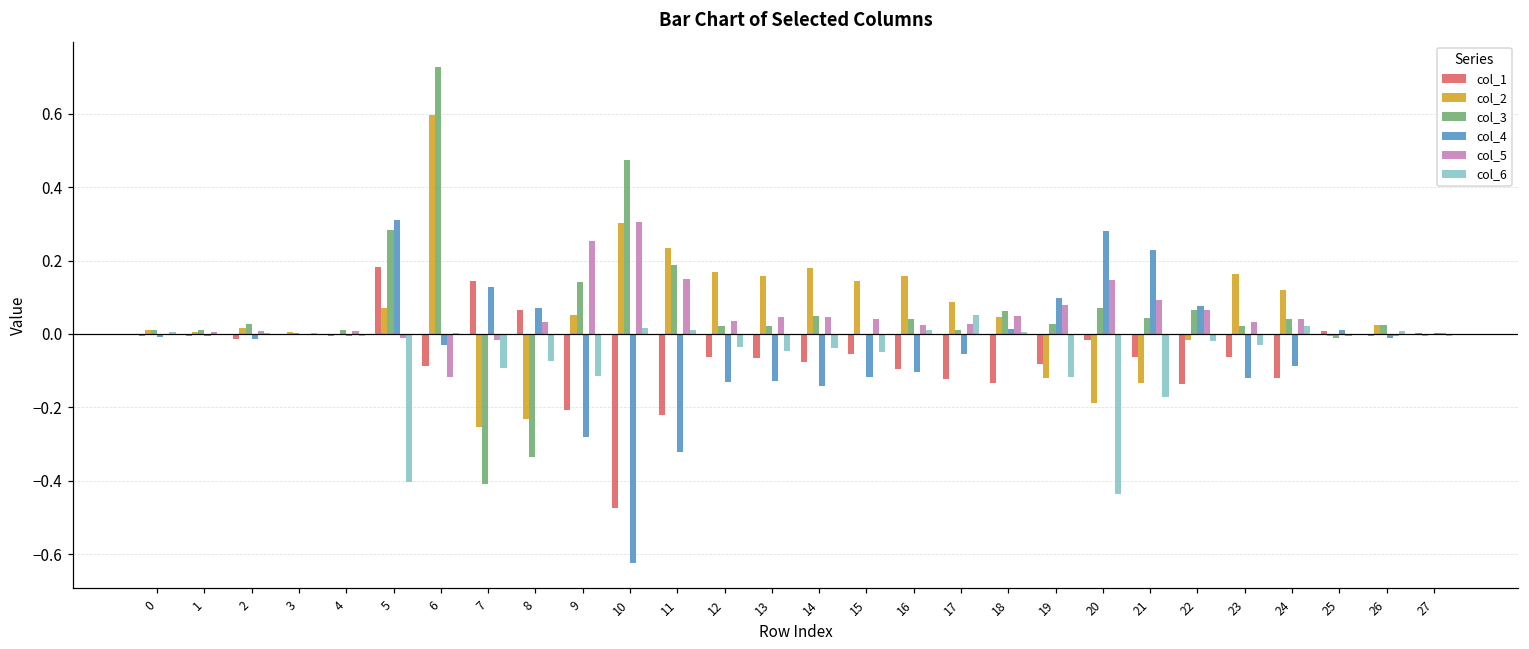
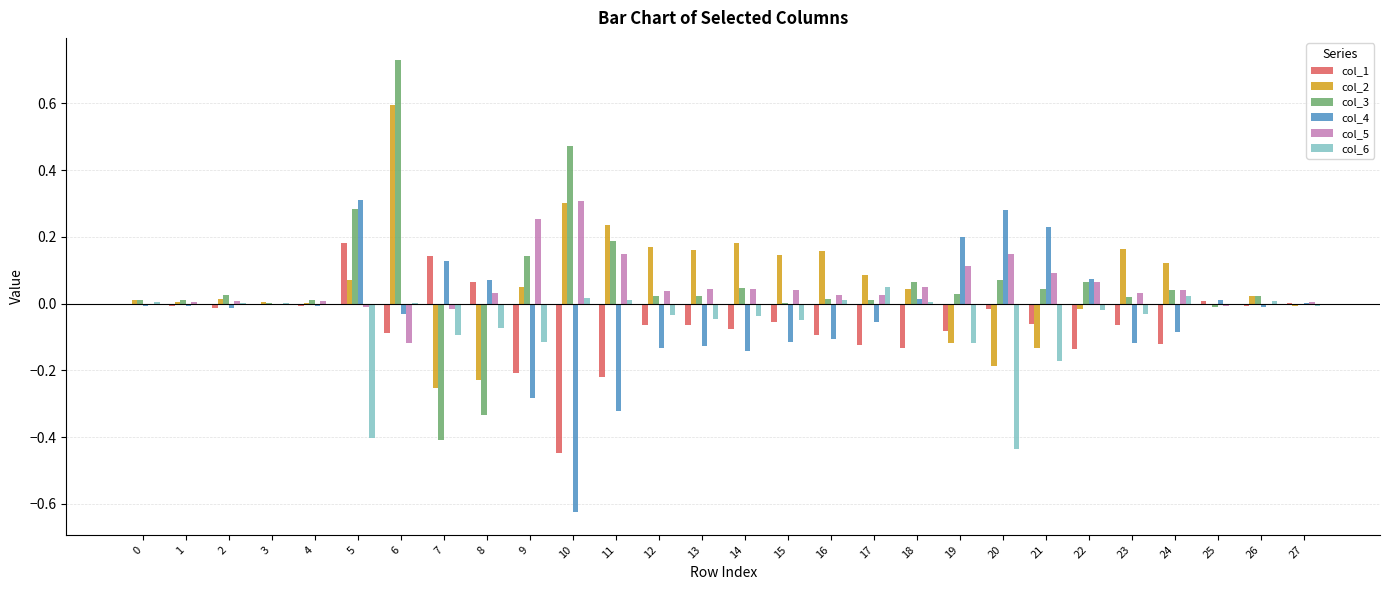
  {
    "col_1": {
      "2": -0.01,
      "5": 0.18,
      "6": -0.09,
      "7": 0.14,
      "8": 0.07,
      "9": -0.21,
-     "10": -0.47,
+     "10": -0.45,
      "11": -0.22,
      "12": -0.06,
      "13": -0.07,
      "14": -0.08,
      "15": -0.05,
      "16": -0.09,
      "17": -0.12,
      "18": -0.13,
      "19": -0.08,
      "20": -0.02,
      "21": -0.06,
      "22": -0.14,
      "23": -0.06,
      "24": -0.12,
      "25": 0.01
    },
    "col_2": {
      "0": 0.01,
      "2": 0.01,
      "5": 0.07,
      "6": 0.60,
      "7": -0.25,
      "8": -0.23,
      "9": 0.05,
      "10": 0.30,
      "11": 0.24,
      "12": 0.17,
      "13": 0.16,
      "14": 0.18,
      "15": 0.15,
      "16": 0.16,
      "17": 0.09,
      "18": 0.05,
      "19": -0.12,
      "20": -0.19,
      "21": -0.13,
      "22": -0.02,
      "23": 0.16,
      "24": 0.12,
      "26": 0.02
    },
    "col_3": {
      "0": 0.01,
      "1": 0.01,
      "2": 0.03,
      "4": 0.01,
      "5": 0.28,
      "6": 0.73,
      "7": -0.41,
      "8": -0.33,
      "9": 0.14,
      "10": 0.47,
      "11": 0.19,
      "12": 0.02,
      "13": 0.02,
      "14": 0.05,
-     "16": 0.04,
+     "16": 0.01,
      "17": 0.01,
      "18": 0.06,
      "19": 0.03,
      "20": 0.07,
      "21": 0.04,
      "22": 0.06,
      "23": 0.02,
      "24": 0.04,
      "25": -0.01,
      "26": 0.02
    },
    "col_4": {
      "2": -0.01,
      "5": 0.31,
      "6": -0.03,
      "7": 0.13,
      "8": 0.07,
      "9": -0.28,
      "10": -0.63,
      "11": -0.32,
      "12": -0.13,
      "13": -0.13,
      "14": -0.14,
      "15": -0.12,
      "16": -0.10,
      "17": -0.05,
      "18": 0.01,
-     "19": 0.10,
+     "19": 0.20,
      "20": 0.28,
      "21": 0.23,
      "22": 0.07,
      "23": -0.12,
      "24": -0.09,
      "25": 0.01,
      "26": -0.01
    },
    "col_5": {
      "4": 0.01,
      "5": -0.01,
      "6": -0.12,
      "7": -0.02,
      "8": 0.03,
      "9": 0.25,
      "10": 0.31,
      "11": 0.15,
      "12": 0.04,
      "13": 0.05,
      "14": 0.05,
      "15": 0.04,
      "16": 0.02,
      "17": 0.03,
      "18": 0.05,
-     "19": 0.08,
+     "19": 0.11,
      "20": 0.15,
      "21": 0.09,
      "22": 0.07,
      "23": 0.03,
      "24": 0.04
    },
    "col_6": {
      "5": -0.40,
      "7": -0.09,
      "8": -0.07,
      "9": -0.11,
      "10": 0.02,
      "11": 0.01,
      "12": -0.03,
      "13": -0.05,
      "14": -0.04,
      "15": -0.05,
      "16": 0.01,
      "17": 0.05,
      "19": -0.12,
      "20": -0.44,
      "21": -0.17,
      "22": -0.02,
      "23": -0.03,
      "24": 0.02,
      "26": 0.01
    }
  }
